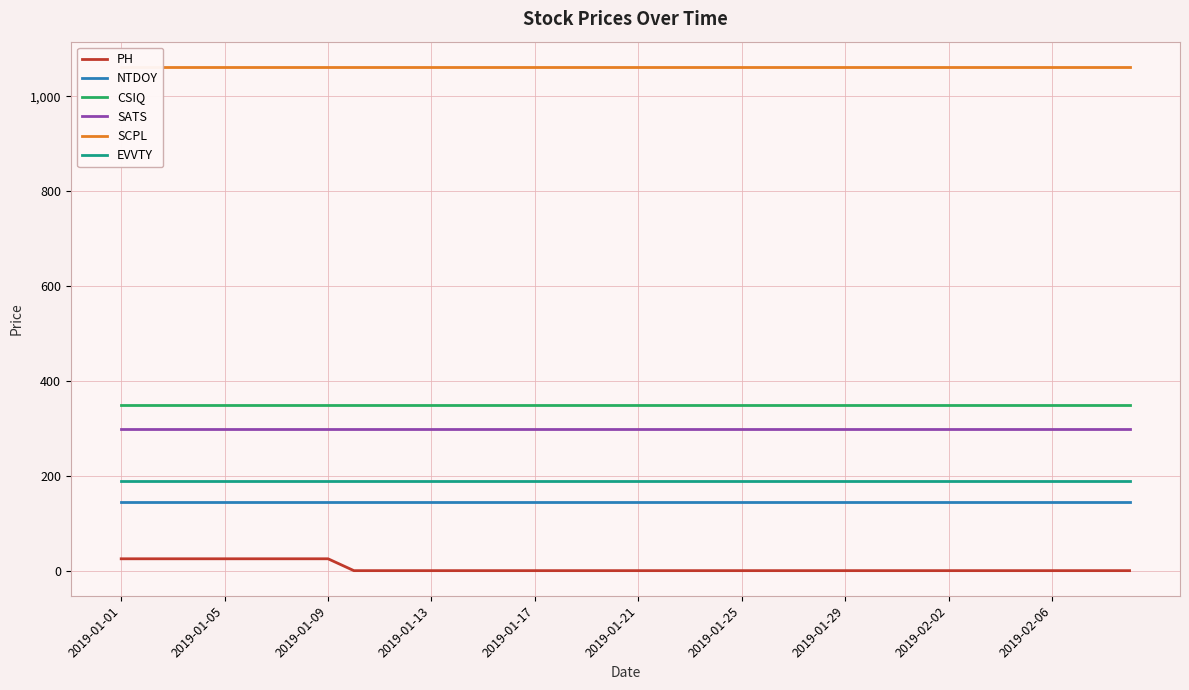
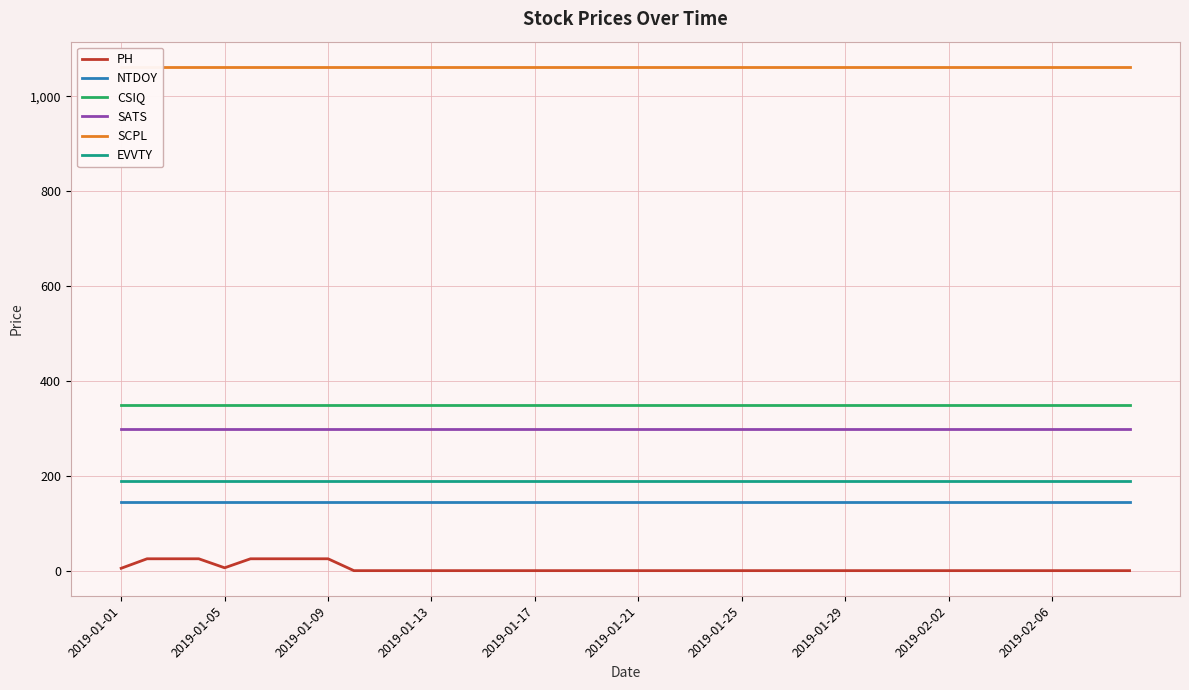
  {
    "PH": {
-     "2019-01-01": "30",
-     "2019-01-05": "30",
+     "2019-01-01": "10",
+     "2019-01-05": "10",
      "2019-01-09": "30",
      "2019-01-13": "0",
      "2019-01-17": "0",
      "2019-01-21": "0",
      "2019-01-25": "0",
      "2019-01-29": "0",
      "2019-02-02": "0",
      "2019-02-06": "0"
    },
    "NTDOY": {
      "2019-01-01": "150",
      "2019-01-05": "150",
      "2019-01-09": "150",
      "2019-01-13": "150",
      "2019-01-17": "150",
      "2019-01-21": "150",
      "2019-01-25": "150",
      "2019-01-29": "150",
      "2019-02-02": "150",
      "2019-02-06": "150"
    },
    "SATS": {
      "2019-01-01": "300",
      "2019-01-05": "300",
      "2019-01-09": "300",
      "2019-01-13": "300",
      "2019-01-17": "300",
      "2019-01-21": "300",
      "2019-01-25": "300",
      "2019-01-29": "300",
      "2019-02-02": "300",
      "2019-02-06": "300"
    },
    "SCPL": {
      "2019-01-05": "1,060",
      "2019-01-09": "1,060",
      "2019-01-13": "1,060",
      "2019-01-17": "1,060",
      "2019-01-21": "1,060",
      "2019-01-25": "1,060",
      "2019-01-29": "1,060",
      "2019-02-02": "1,060",
      "2019-02-06": "1,060"
    }
  }
